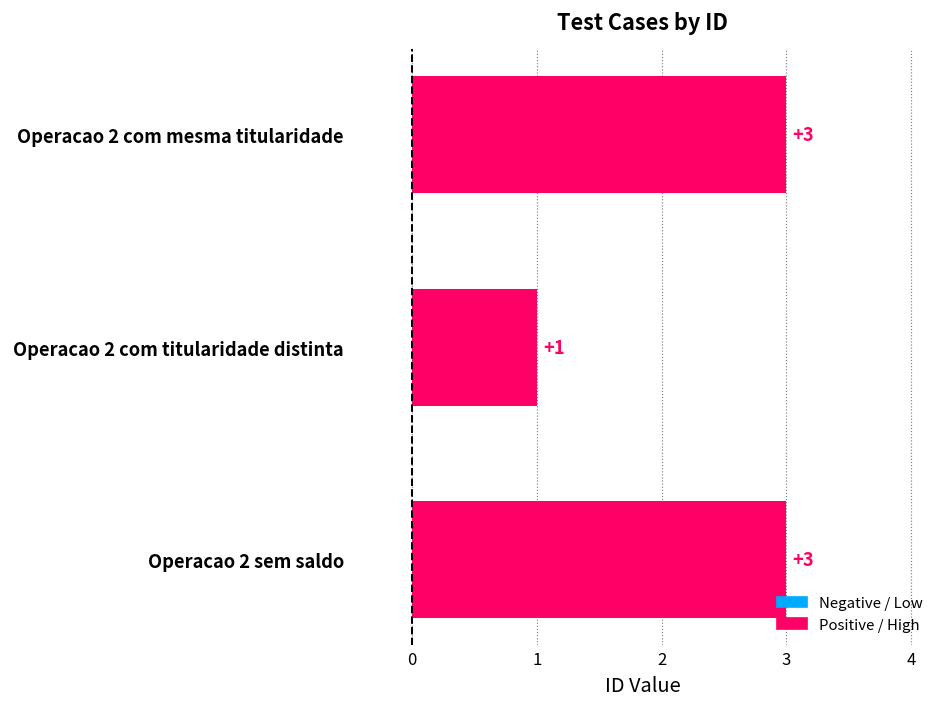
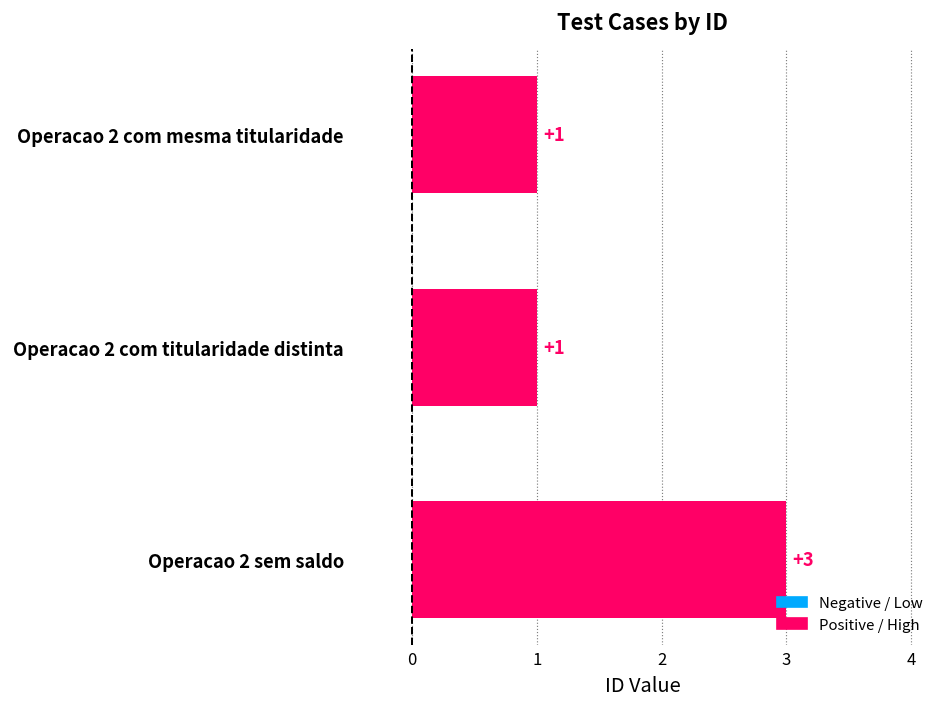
  {
-   "Operacao 2 com mesma titularidade": "+3",
+   "Operacao 2 com mesma titularidade": "+1",
    "Operacao 2 com titularidade distinta": "+1",
    "Operacao 2 sem saldo": "+3"
  }
